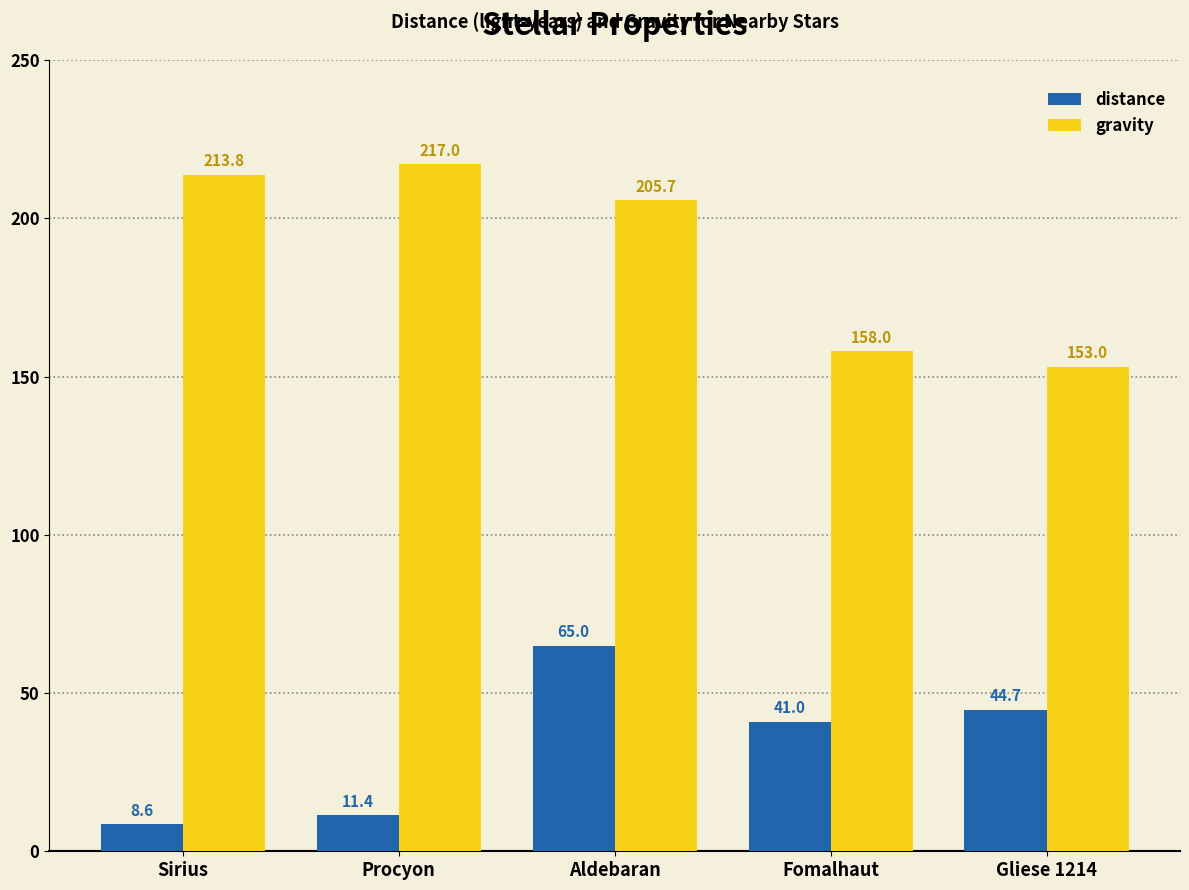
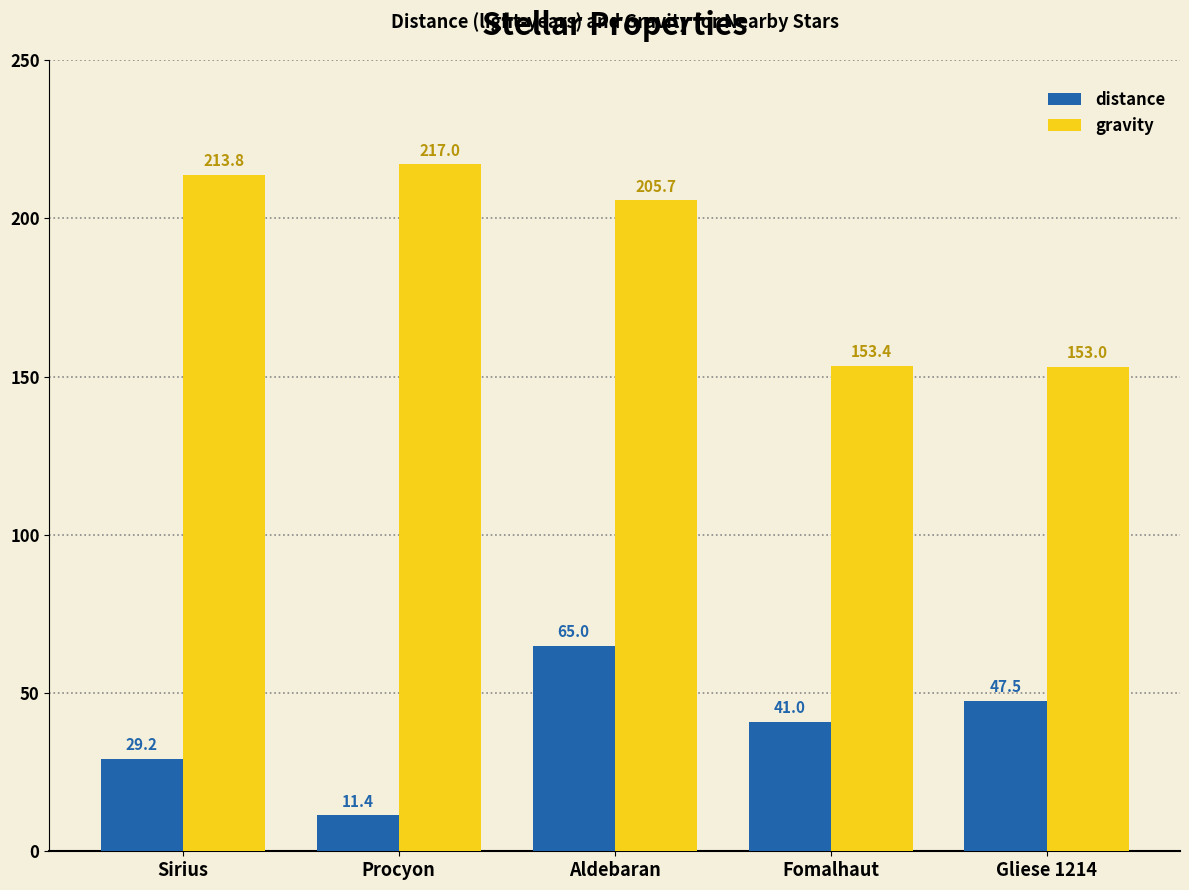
  {
    "distance": {
-     "Sirius": 8.6,
+     "Sirius": 29.2,
      "Procyon": 11.4,
      "Aldebaran": 65.0,
      "Fomalhaut": 41.0,
-     "Gliese 1214": 44.7
+     "Gliese 1214": 47.5
    },
    "gravity": {
      "Sirius": 213.8,
      "Procyon": 217.0,
      "Aldebaran": 205.7,
-     "Fomalhaut": 158.0,
+     "Fomalhaut": 153.4,
      "Gliese 1214": 153.0
    }
  }
